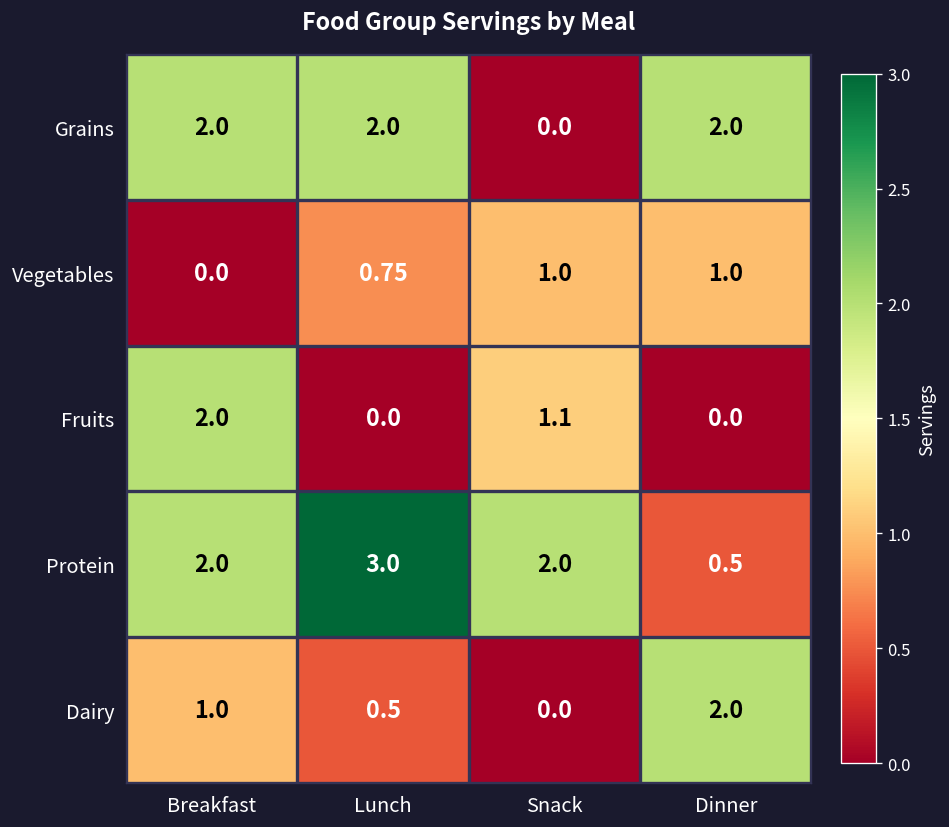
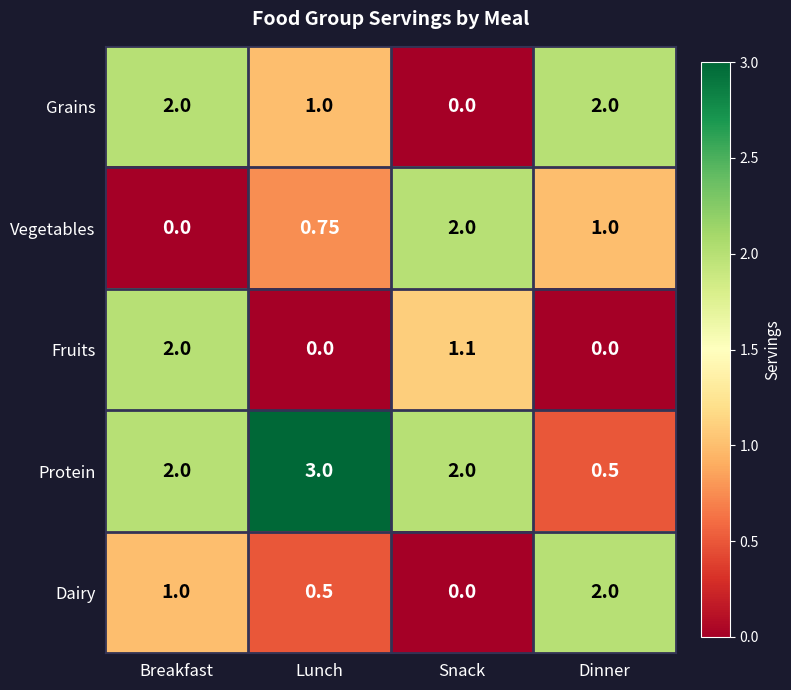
  {
    "Grains": {
      "Breakfast": 2.0,
-     "Lunch": 2.0,
+     "Lunch": 1.0,
      "Snack": 0.0,
      "Dinner": 2.0
    },
    "Vegetables": {
      "Breakfast": 0.0,
      "Lunch": 0.75,
-     "Snack": 1.0,
+     "Snack": 2.0,
      "Dinner": 1.0
    },
    "Fruits": {
      "Breakfast": 2.0,
      "Lunch": 0.0,
      "Snack": 1.1,
      "Dinner": 0.0
    },
    "Protein": {
      "Breakfast": 2.0,
      "Lunch": 3.0,
      "Snack": 2.0,
      "Dinner": 0.5
    },
    "Dairy": {
      "Breakfast": 1.0,
      "Lunch": 0.5,
      "Snack": 0.0,
      "Dinner": 2.0
    }
  }
